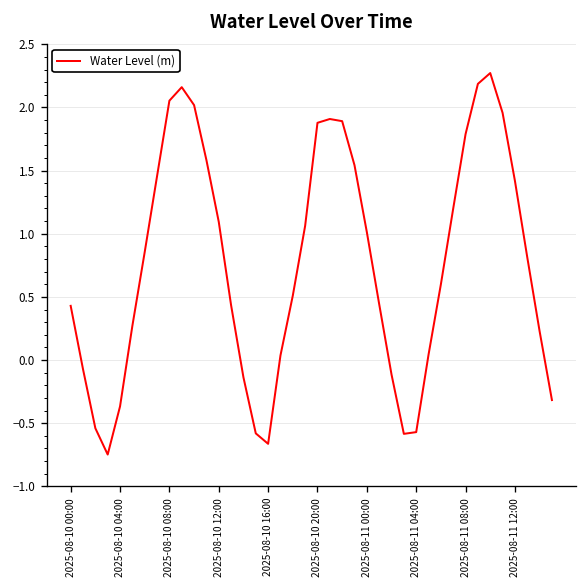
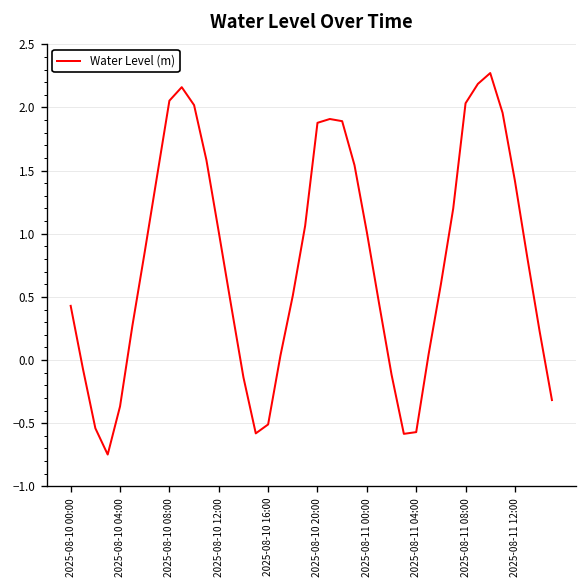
  {
    "2025-08-10 00:00": 0.43,
    "2025-08-10 04:00": -0.37,
    "2025-08-10 08:00": 2.05,
-   "2025-08-10 12:00": 1.09,
-   "2025-08-10 16:00": -0.66,
+   "2025-08-10 12:00": 1.01,
+   "2025-08-10 16:00": -0.51,
    "2025-08-10 20:00": 1.88,
    "2025-08-11 00:00": 1.01,
    "2025-08-11 04:00": -0.57,
-   "2025-08-11 08:00": 1.79,
+   "2025-08-11 08:00": 2.03,
    "2025-08-11 12:00": 1.42
  }
